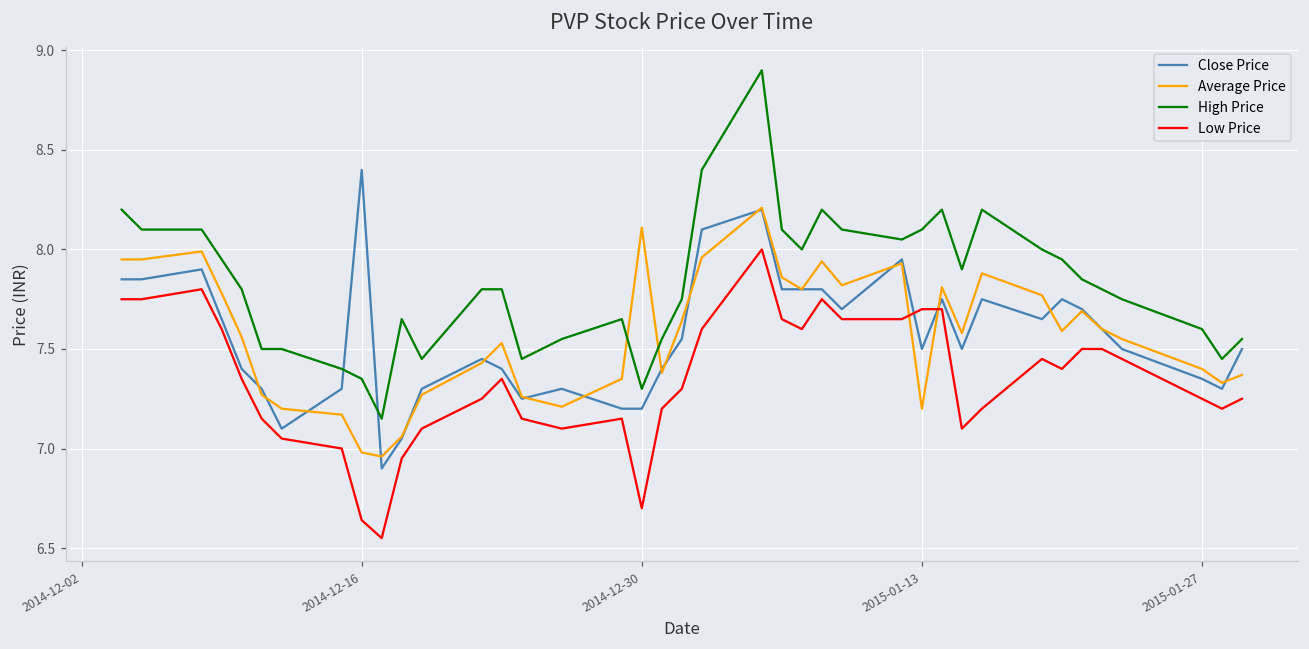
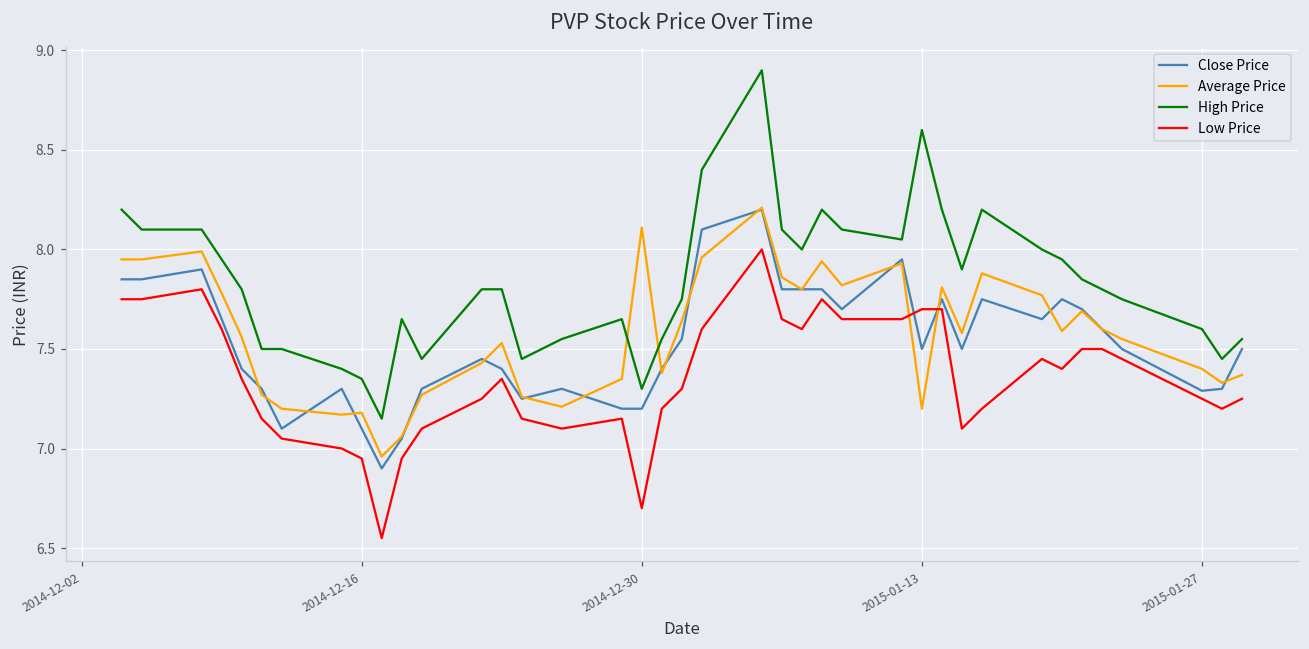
  {
    "Close Price": {
-     "2014-12-16": 8.4,
+     "2014-12-16": 7.1,
      "2014-12-30": 7.20,
      "2015-01-13": 7.50,
-     "2015-01-27": 7.35
+     "2015-01-27": 7.29
    },
    "Average Price": {
-     "2014-12-16": 6.98,
+     "2014-12-16": 7.18,
      "2014-12-30": 8.11,
      "2015-01-13": 7.20,
      "2015-01-27": 7.40
    },
    "High Price": {
      "2014-12-16": 7.35,
      "2014-12-30": 7.3,
-     "2015-01-13": 8.1,
+     "2015-01-13": 8.6,
      "2015-01-27": 7.6
    },
    "Low Price": {
-     "2014-12-16": 6.64,
+     "2014-12-16": 6.95,
      "2014-12-30": 6.70,
      "2015-01-13": 7.70,
      "2015-01-27": 7.25
    }
  }
